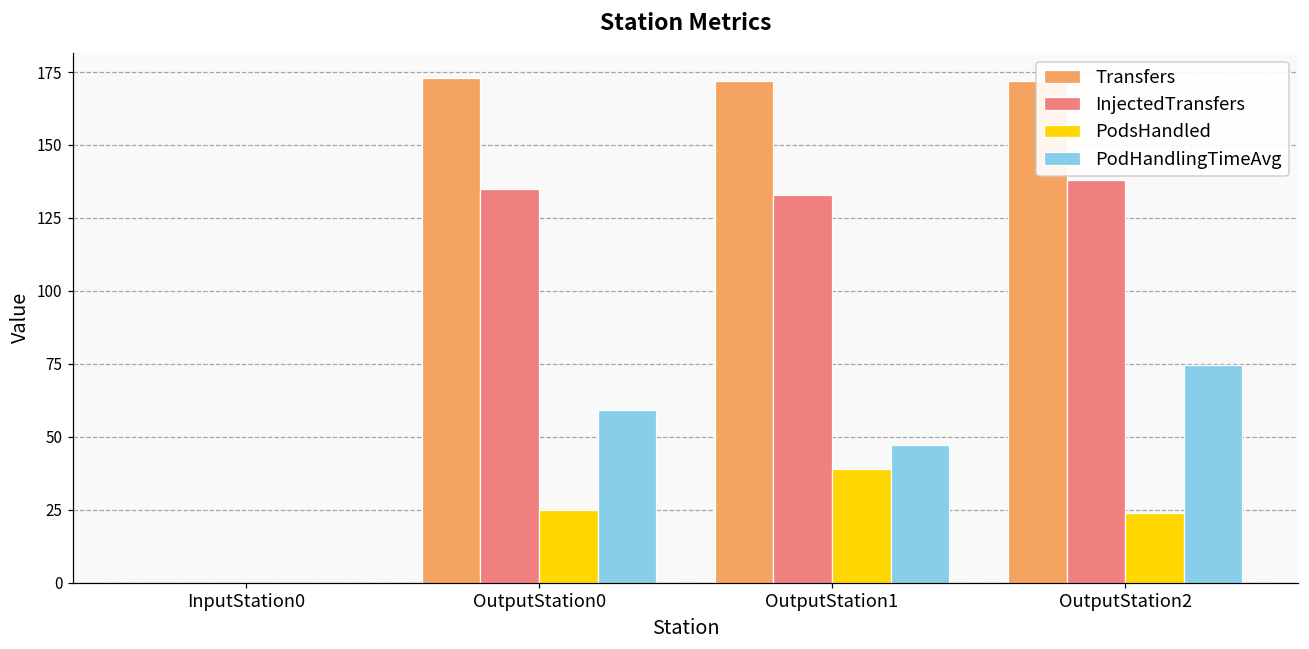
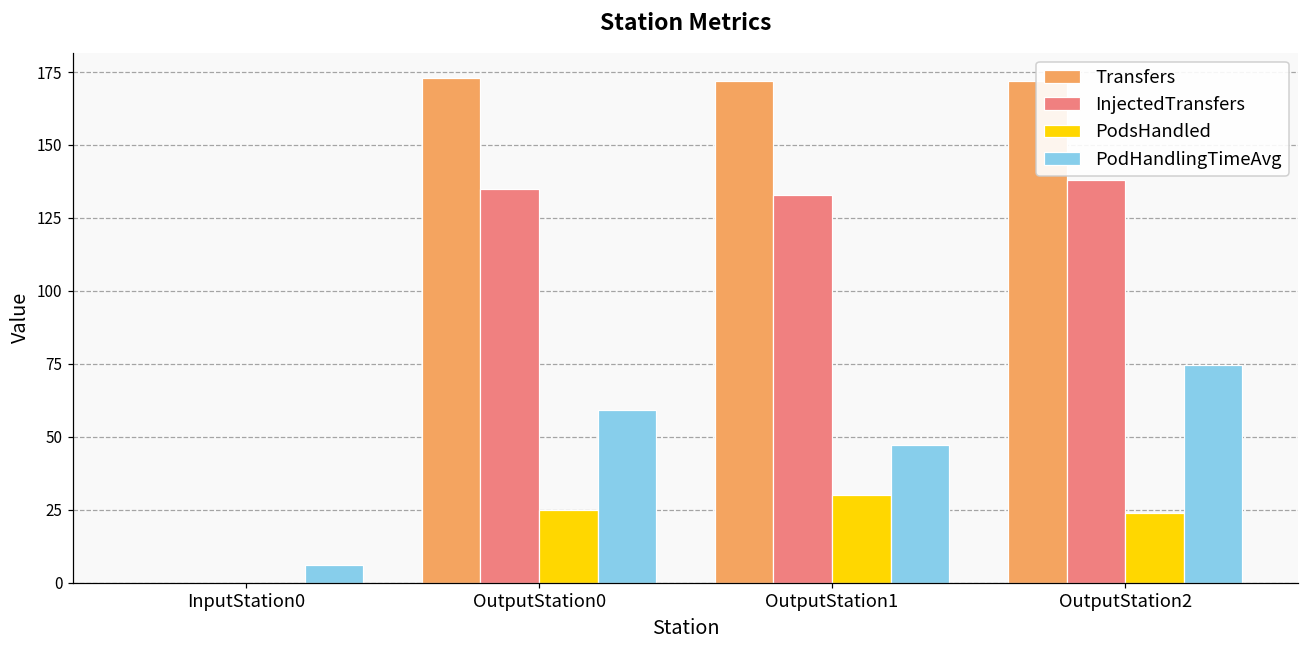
  {
    "PodsHandled": {
      "InputStation0": 0,
      "OutputStation0": 25,
-     "OutputStation1": 39,
+     "OutputStation1": 30,
      "OutputStation2": 24
    },
    "PodHandlingTimeAvg": {
-     "InputStation0": 0,
+     "InputStation0": 6,
      "OutputStation0": 59,
      "OutputStation1": 47,
      "OutputStation2": 75
    }
  }
